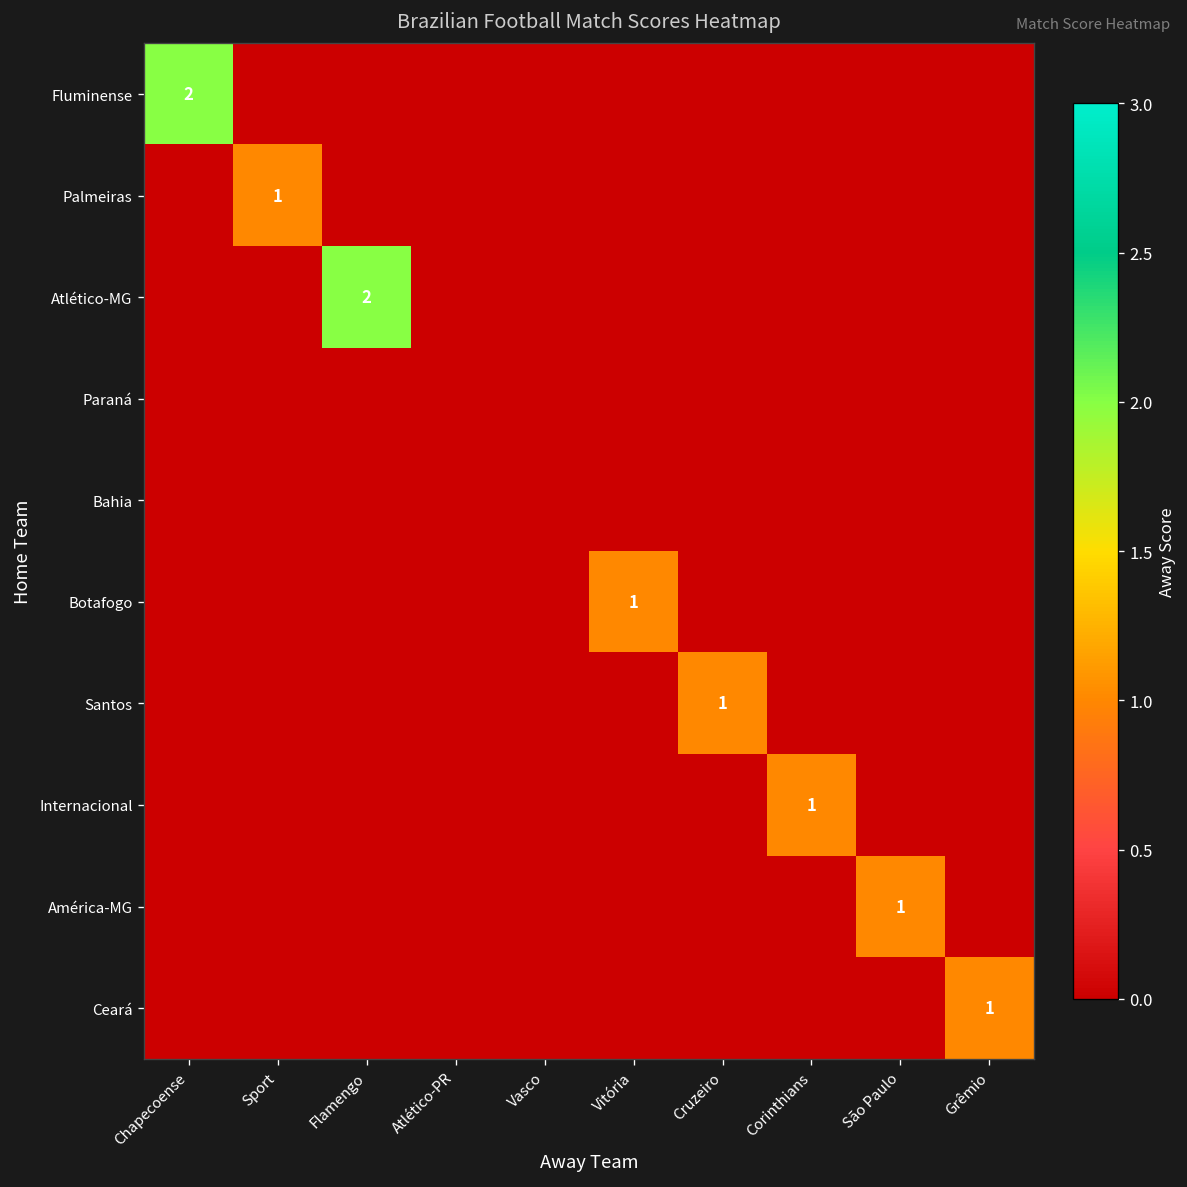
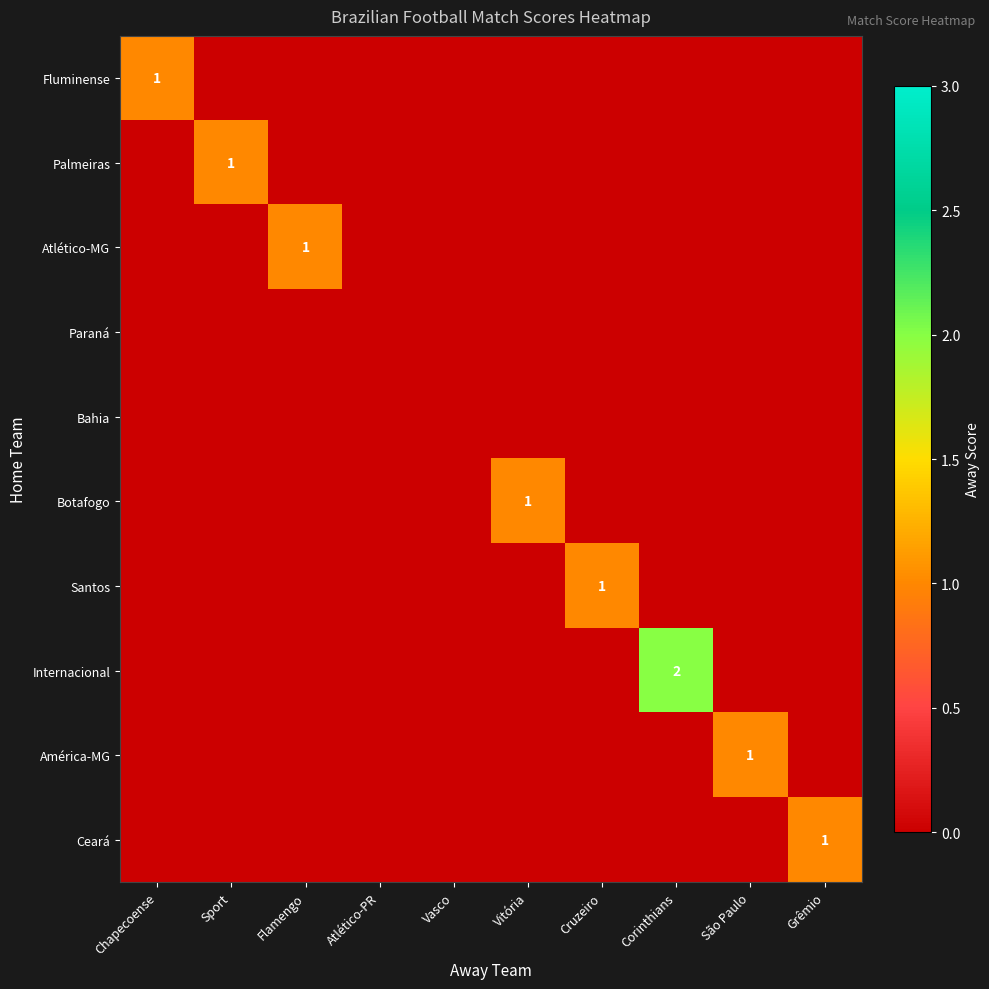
  {
    "Fluminense": {
-     "Chapecoense": 2
+     "Chapecoense": 1
    },
    "Palmeiras": {
      "Sport": 1
    },
    "Atlético-MG": {
-     "Flamengo": 2
+     "Flamengo": 1
    },
    "Botafogo": {
      "Vitória": 1
    },
    "Santos": {
      "Cruzeiro": 1
    },
    "Internacional": {
-     "Corinthians": 1
+     "Corinthians": 2
    },
    "América-MG": {
      "São Paulo": 1
    },
    "Ceará": {
      "Grêmio": 1
    }
  }
